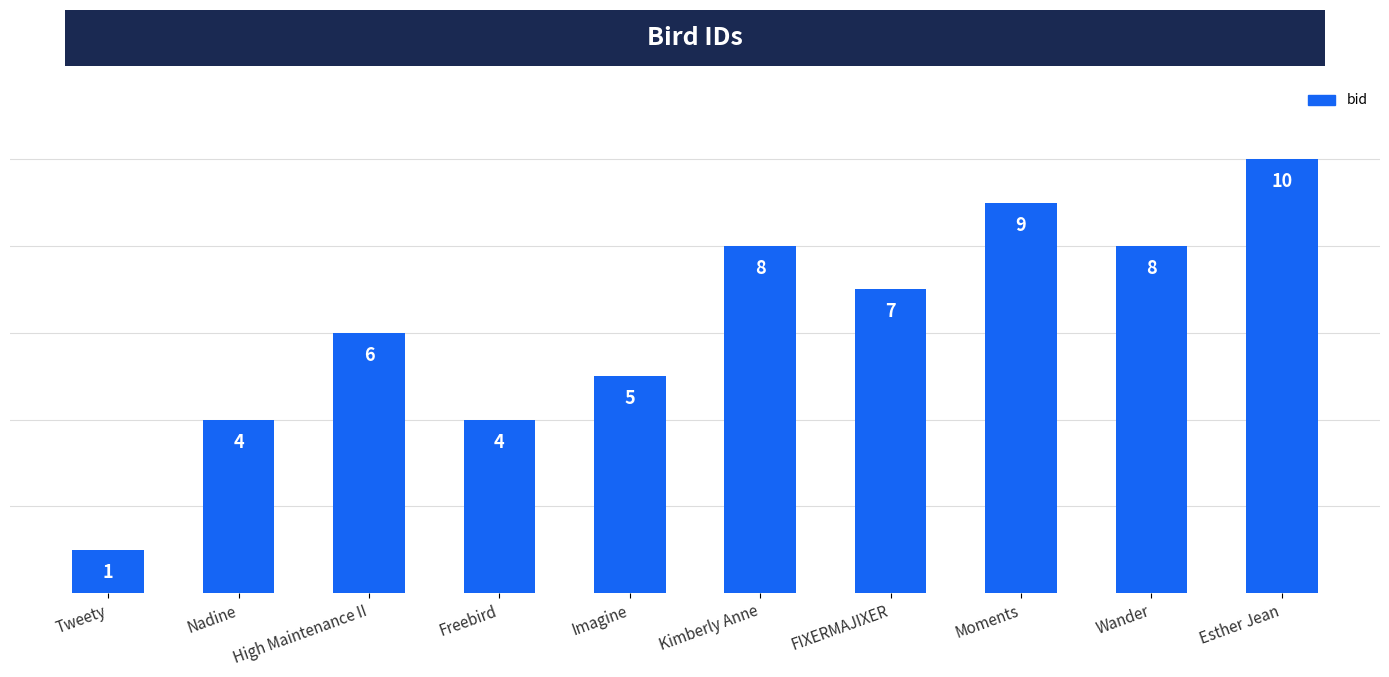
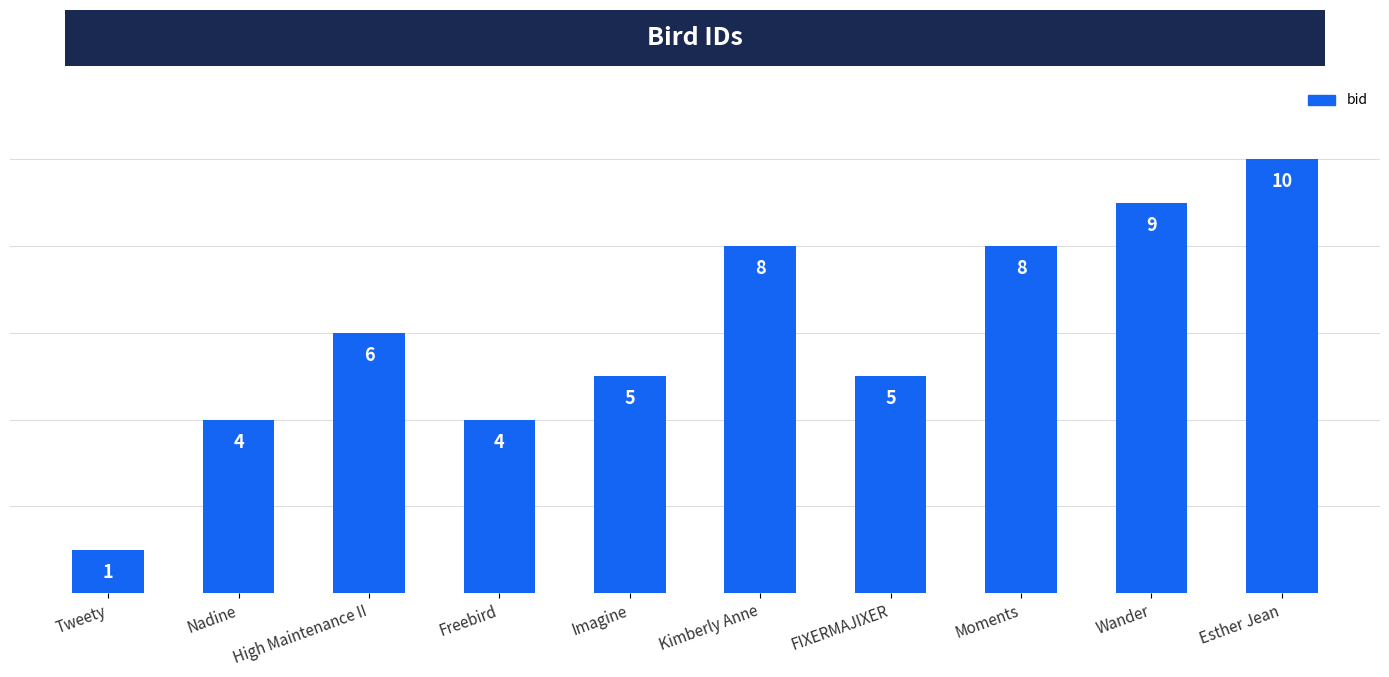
  {
    "Tweety": 1,
    "Nadine": 4,
    "High Maintenance II": 6,
    "Freebird": 4,
    "Imagine": 5,
    "Kimberly Anne": 8,
-   "FIXERMAJIXER": 7,
-   "Moments": 9,
-   "Wander": 8,
+   "FIXERMAJIXER": 5,
+   "Moments": 8,
+   "Wander": 9,
    "Esther Jean": 10
  }
